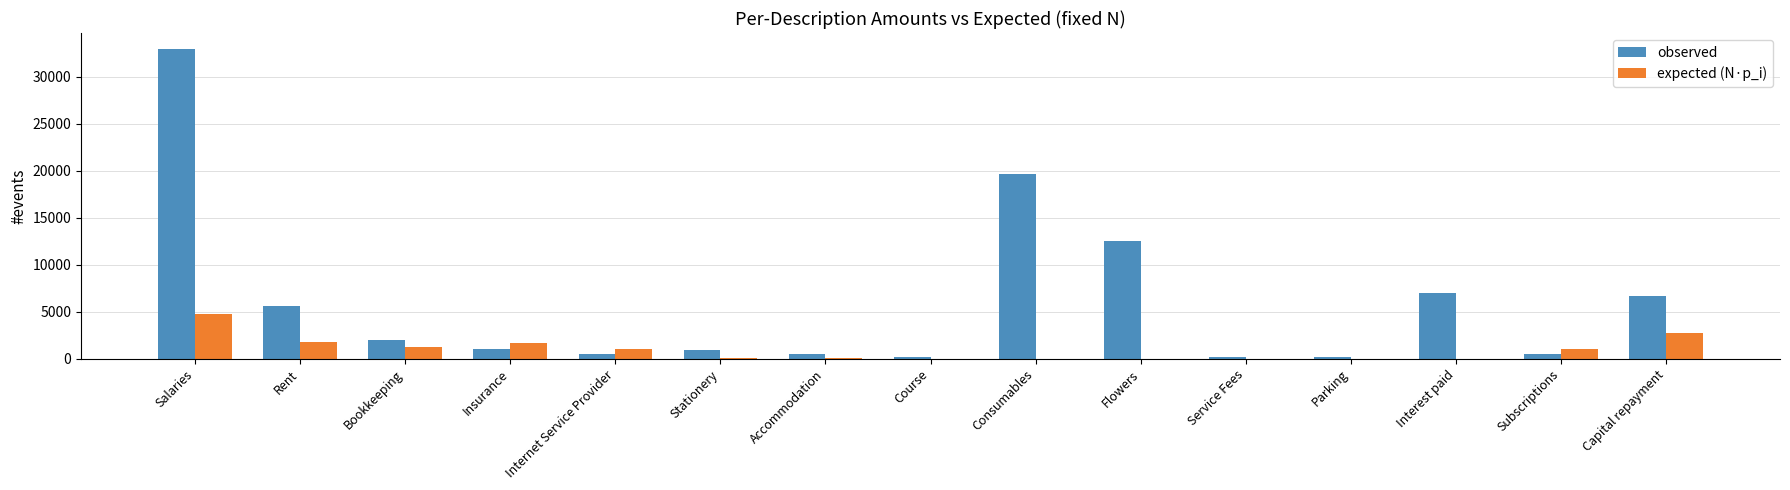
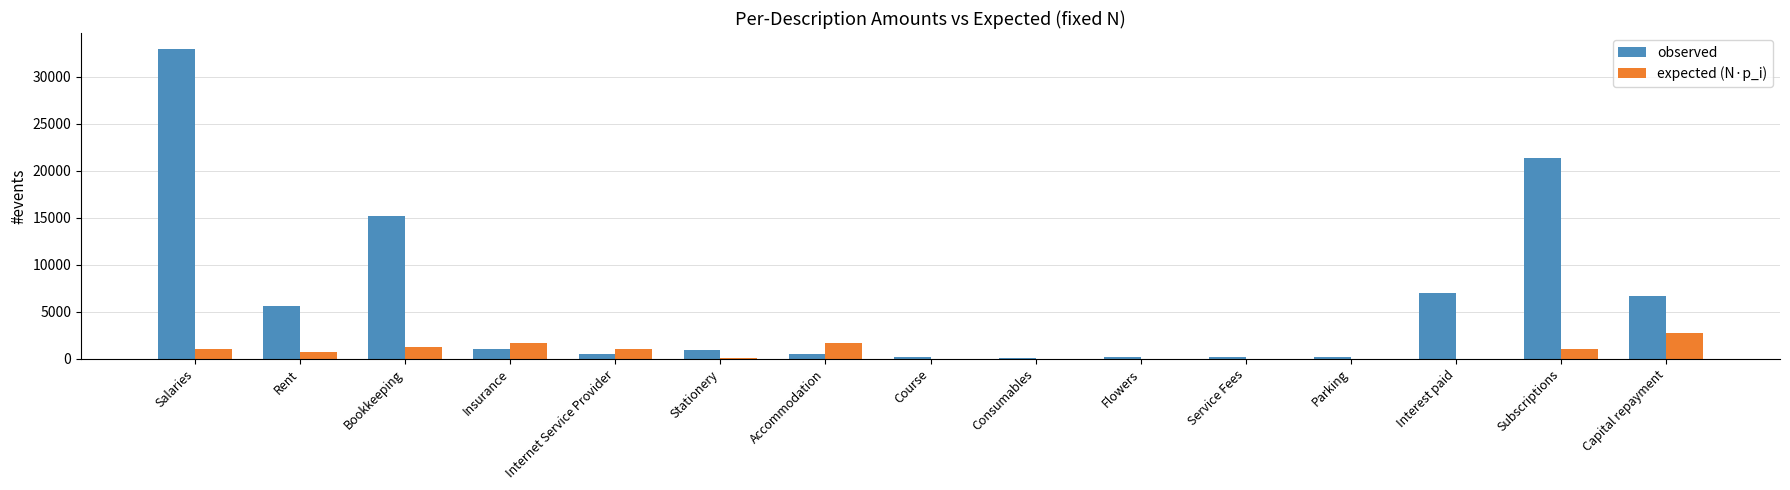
  {
    "observed": {
      "Salaries": 33000,
      "Rent": 6000,
-     "Bookkeeping": 2000,
+     "Bookkeeping": 15000,
      "Insurance": 1000,
      "Internet Service Provider": 1000,
      "Stationery": 1000,
      "Accommodation": 1000,
-     "Consumables": 20000,
-     "Flowers": 13000,
+     "Consumables": 0,
+     "Flowers": 0,
      "Interest paid": 7000,
-     "Subscriptions": 0,
+     "Subscriptions": 21000,
      "Capital repayment": 7000
    },
    "expected (N·p_i)": {
-     "Salaries": 5000,
-     "Rent": 2000,
+     "Salaries": 1000,
+     "Rent": 1000,
      "Bookkeeping": 1000,
      "Insurance": 2000,
      "Internet Service Provider": 1000,
-     "Accommodation": 0,
+     "Accommodation": 2000,
      "Subscriptions": 1000,
      "Capital repayment": 3000
    }
  }
